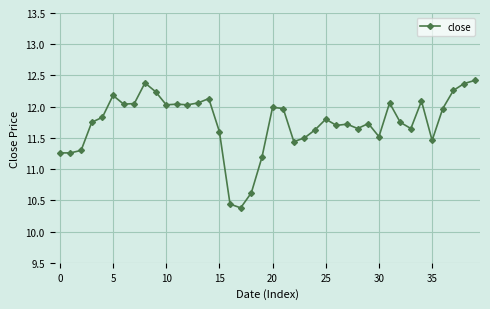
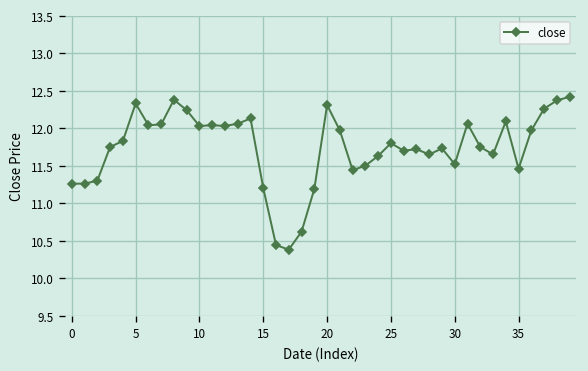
  {
    "0": 11.3,
-   "5": 12.2,
+   "5": 12.3,
    "10": 12.0,
-   "15": 11.6,
-   "20": 12.0,
+   "15": 11.2,
+   "20": 12.3,
    "25": 11.8,
    "30": 11.5,
    "35": 11.5
  }
